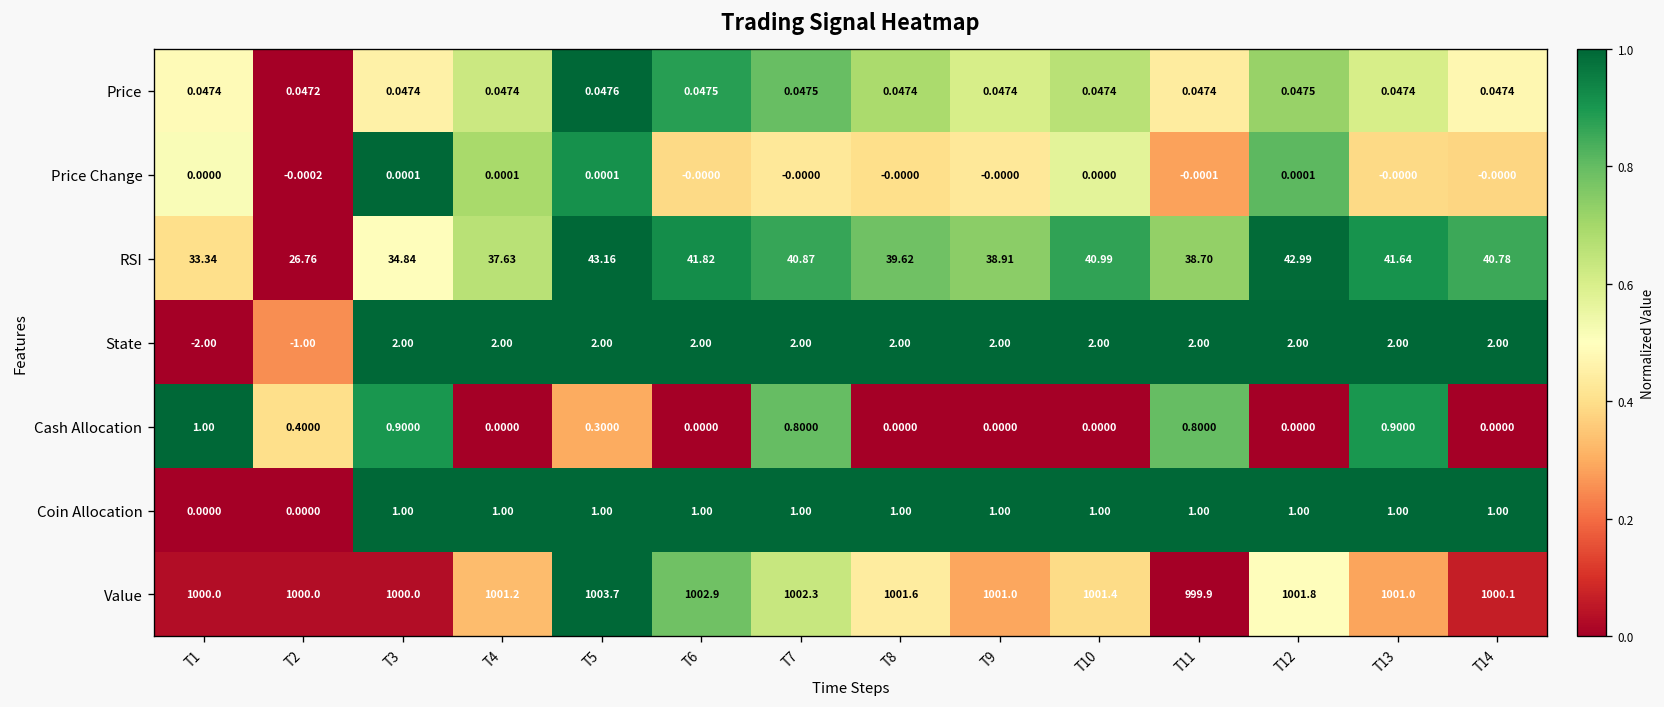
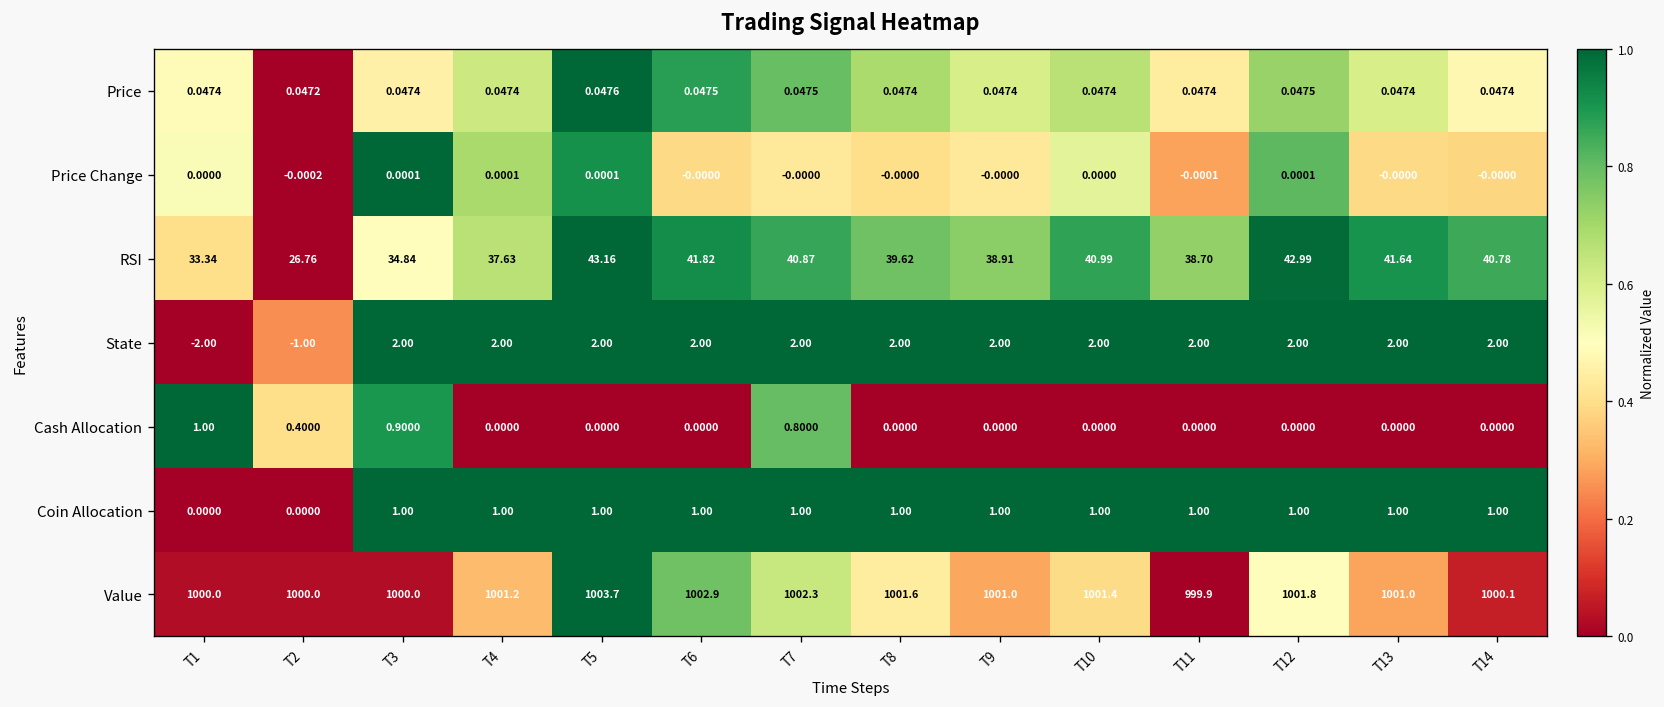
  {
    "Price": {
      "T1": 0.0474,
      "T2": 0.0472,
      "T3": 0.0474,
      "T4": 0.0474,
      "T5": 0.0476,
      "T6": 0.0475,
      "T7": 0.0475,
      "T8": 0.0474,
      "T9": 0.0474,
      "T10": 0.0474,
      "T11": 0.0474,
      "T12": 0.0475,
      "T13": 0.0474,
      "T14": 0.0474
    },
    "Price Change": {
      "T1": 0.0000,
      "T2": -0.0002,
      "T3": 0.0001,
      "T4": 0.0001,
      "T5": 0.0001,
      "T6": -0.0000,
      "T7": -0.0000,
      "T8": -0.0000,
      "T9": -0.0000,
      "T10": 0.0000,
      "T11": -0.0001,
      "T12": 0.0001,
      "T13": -0.0000,
      "T14": -0.0000
    },
    "RSI": {
      "T1": 33.34,
      "T2": 26.76,
      "T3": 34.84,
      "T4": 37.63,
      "T5": 43.16,
      "T6": 41.82,
      "T7": 40.87,
      "T8": 39.62,
      "T9": 38.91,
      "T10": 40.99,
      "T11": 38.70,
      "T12": 42.99,
      "T13": 41.64,
      "T14": 40.78
    },
    "State": {
      "T1": -2.00,
      "T2": -1.00,
      "T3": 2.00,
      "T4": 2.00,
      "T5": 2.00,
      "T6": 2.00,
      "T7": 2.00,
      "T8": 2.00,
      "T9": 2.00,
      "T10": 2.00,
      "T11": 2.00,
      "T12": 2.00,
      "T13": 2.00,
      "T14": 2.00
    },
    "Cash Allocation": {
      "T1": 1.00,
      "T2": 0.4000,
      "T3": 0.9000,
      "T4": 0.0000,
-     "T5": 0.3000,
+     "T5": 0.0000,
      "T6": 0.0000,
      "T7": 0.8000,
      "T8": 0.0000,
      "T9": 0.0000,
      "T10": 0.0000,
-     "T11": 0.8000,
+     "T11": 0.0000,
      "T12": 0.0000,
-     "T13": 0.9000,
+     "T13": 0.0000,
      "T14": 0.0000
    },
    "Coin Allocation": {
      "T1": 0.0000,
      "T2": 0.0000,
      "T3": 1.00,
      "T4": 1.00,
      "T5": 1.00,
      "T6": 1.00,
      "T7": 1.00,
      "T8": 1.00,
      "T9": 1.00,
      "T10": 1.00,
      "T11": 1.00,
      "T12": 1.00,
      "T13": 1.00,
      "T14": 1.00
    },
    "Value": {
      "T1": 1000.0,
      "T2": 1000.0,
      "T3": 1000.0,
      "T4": 1001.2,
      "T5": 1003.7,
      "T6": 1002.9,
      "T7": 1002.3,
      "T8": 1001.6,
      "T9": 1001.0,
      "T10": 1001.4,
      "T11": 999.9,
      "T12": 1001.8,
      "T13": 1001.0,
      "T14": 1000.1
    }
  }
